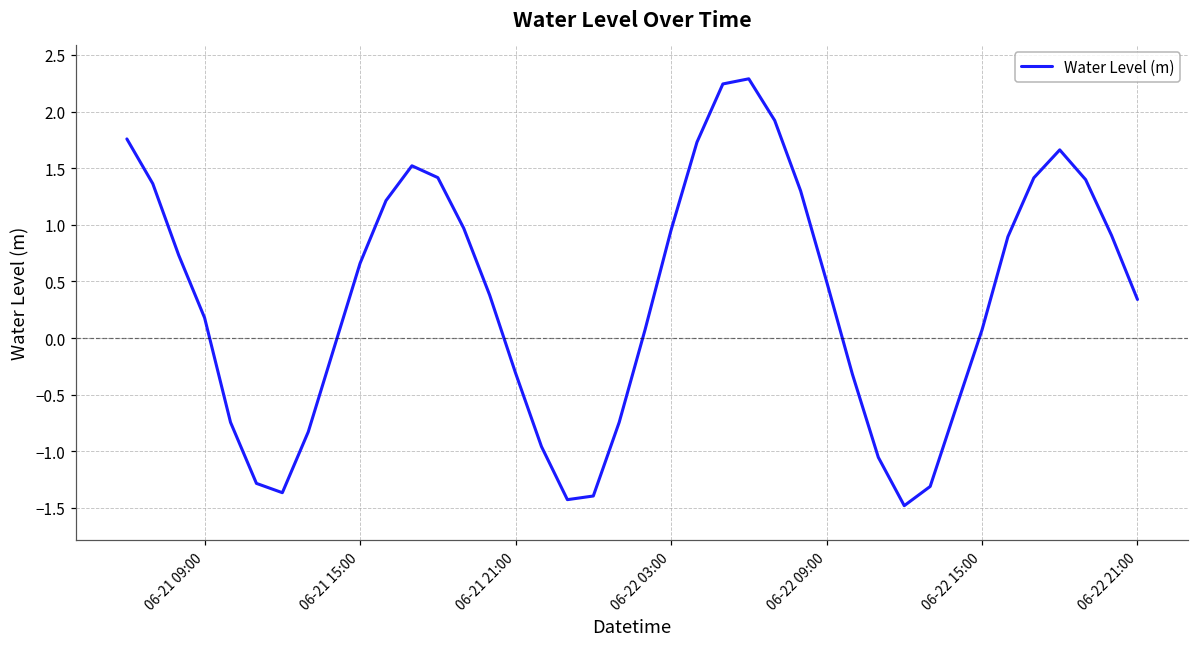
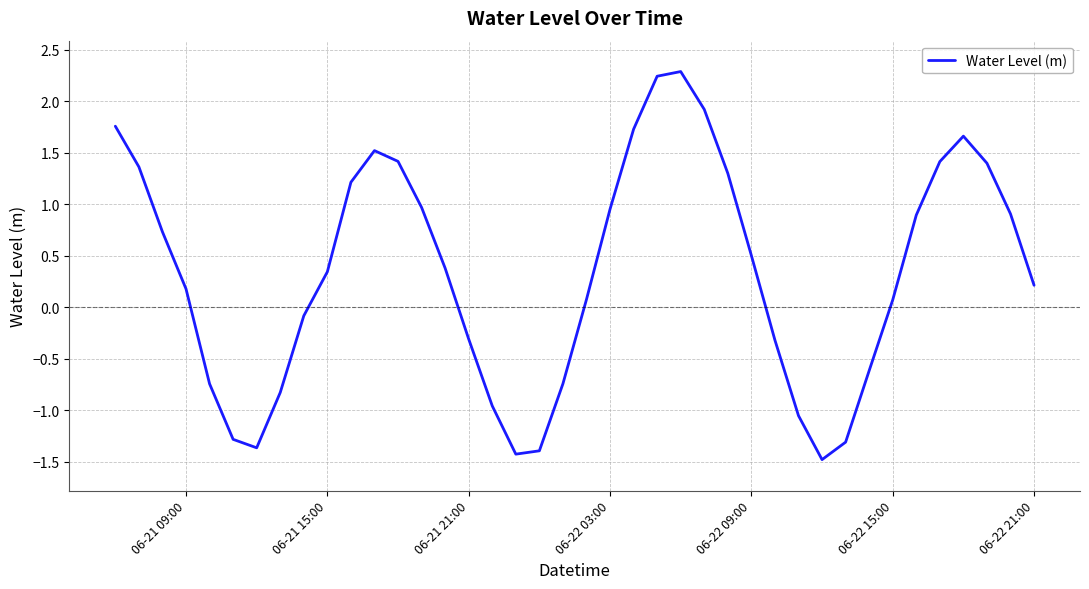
  {
    "06-21 09:00": 0.18,
-   "06-21 15:00": 0.66,
+   "06-21 15:00": 0.34,
    "06-21 21:00": -0.31,
    "06-22 03:00": 0.95,
    "06-22 09:00": 0.50,
    "06-22 15:00": 0.07,
-   "06-22 21:00": 0.34
+   "06-22 21:00": 0.21
  }
